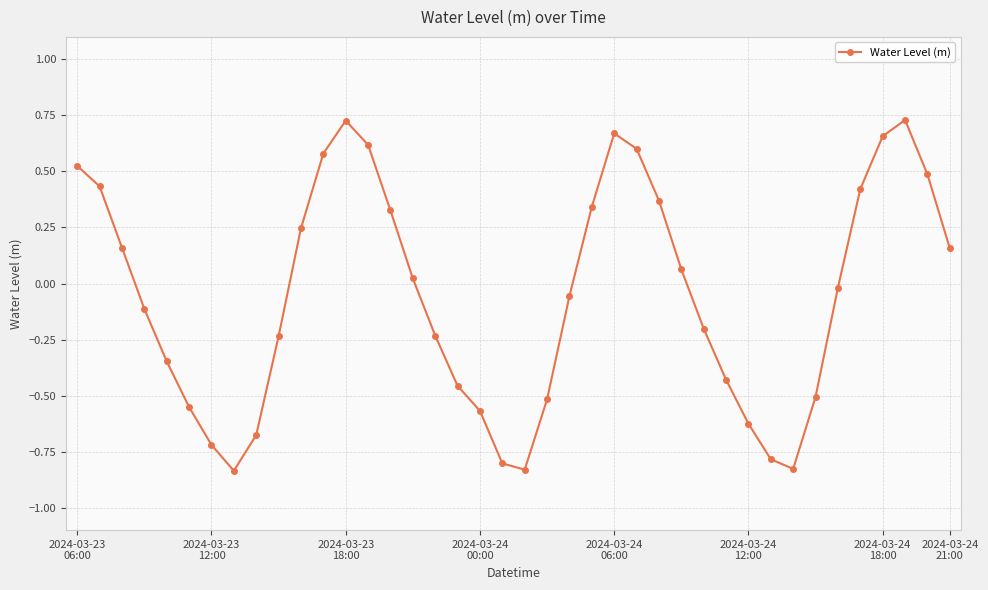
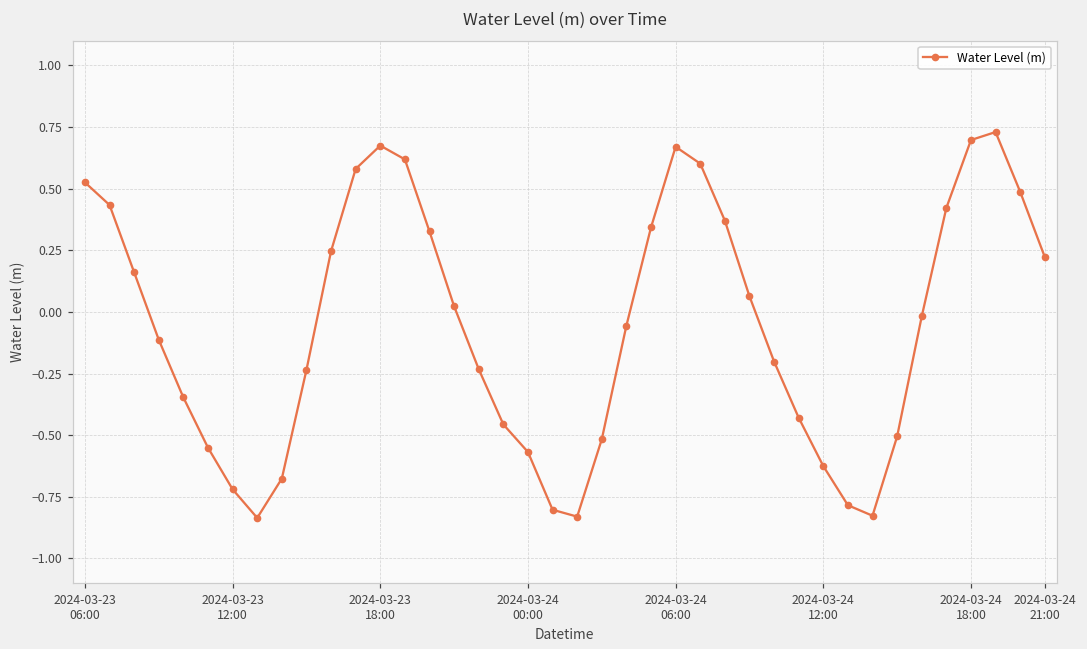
  {
    "2024-03-23 06:00": 0.52,
    "2024-03-23 12:00": -0.72,
-   "2024-03-23 18:00": 0.73,
+   "2024-03-23 18:00": 0.67,
    "2024-03-24 00:00": -0.57,
    "2024-03-24 06:00": 0.67,
    "2024-03-24 12:00": -0.63,
-   "2024-03-24 18:00": 0.66,
-   "2024-03-24 21:00": 0.16
+   "2024-03-24 18:00": 0.70,
+   "2024-03-24 21:00": 0.22
  }
